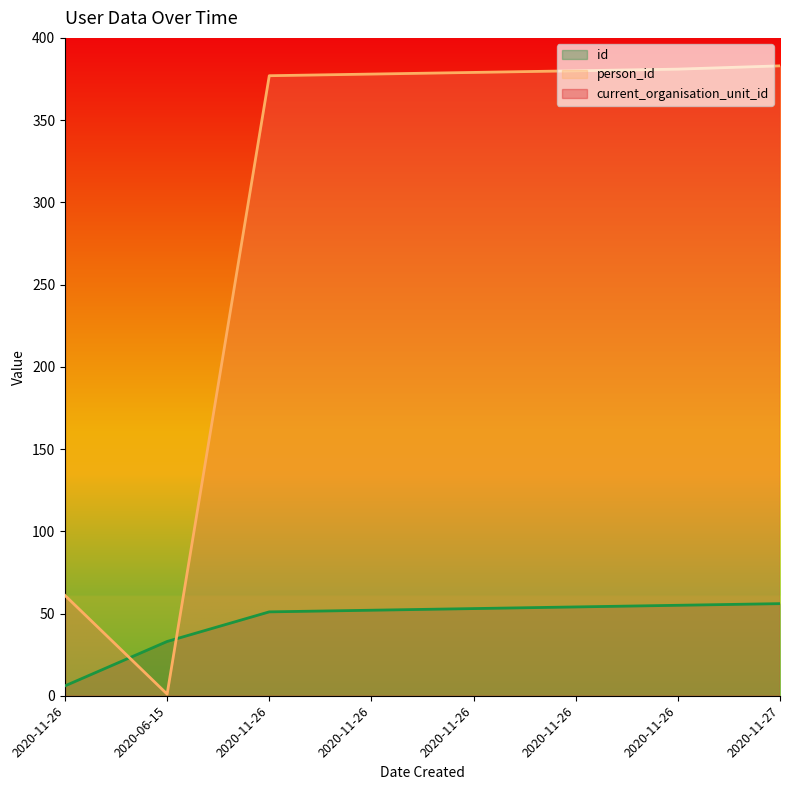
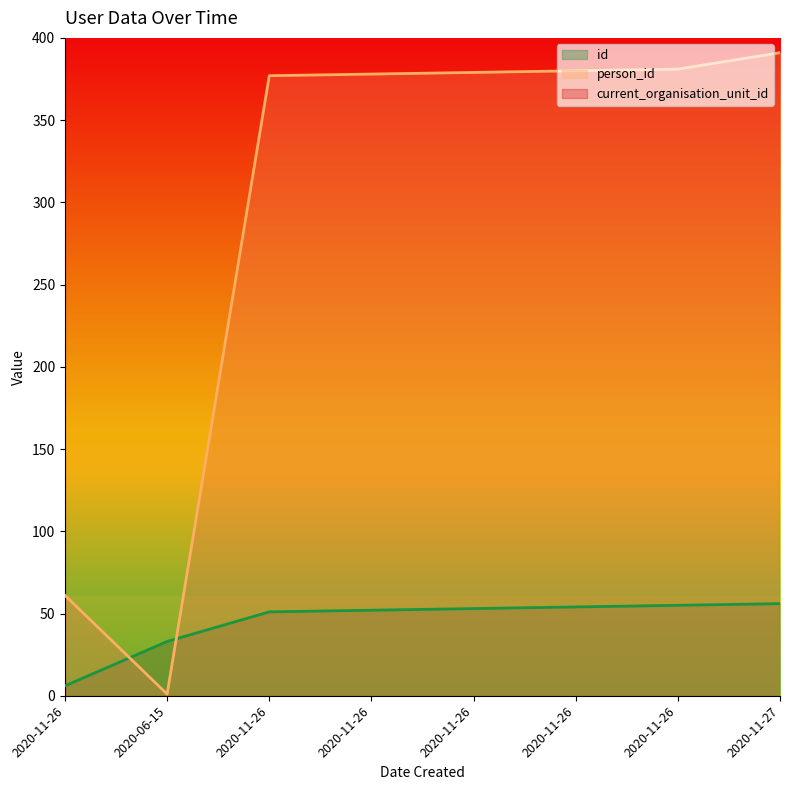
  {
    "id": {
      "2020-06-15": 33,
      "2020-11-27": 56
    },
    "person_id": {
      "2020-06-15": 1,
-     "2020-11-27": 383
+     "2020-11-27": 391
    }
  }
